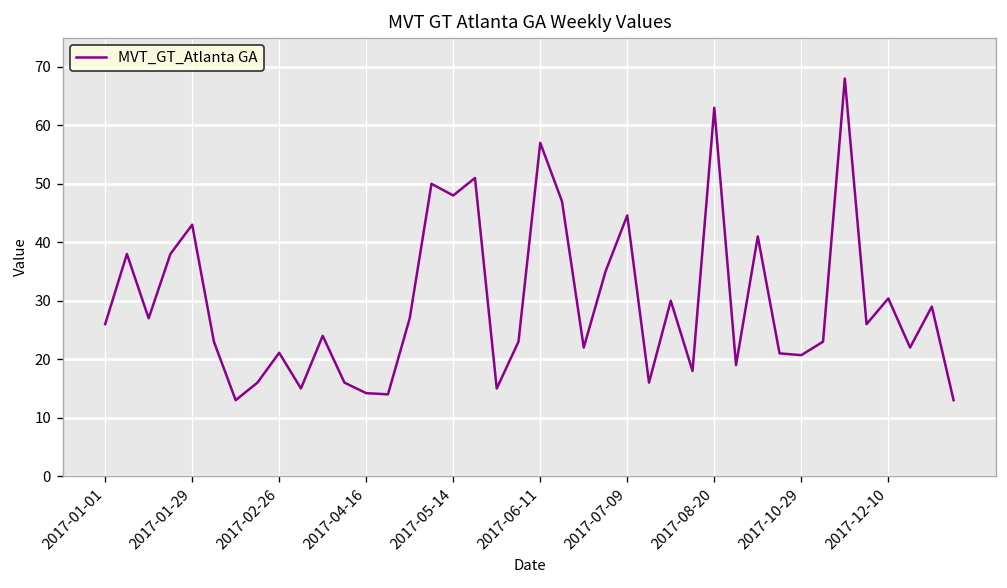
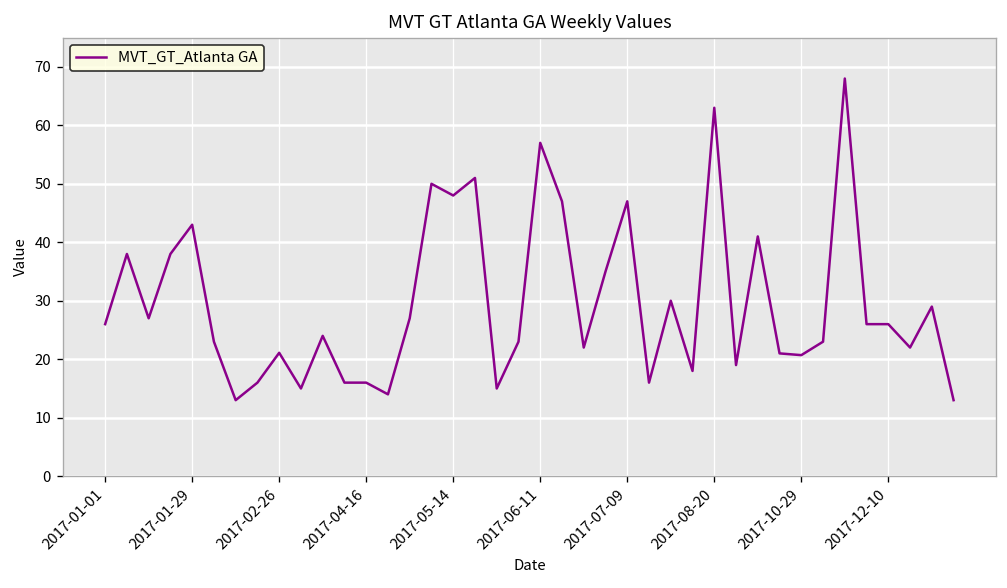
  {
    "2017-01-01": 26,
    "2017-01-29": 43,
    "2017-02-26": 21,
-   "2017-04-16": 14,
+   "2017-04-16": 16,
    "2017-05-14": 48,
    "2017-06-11": 57,
-   "2017-07-09": 45,
+   "2017-07-09": 47,
    "2017-08-20": 63,
    "2017-10-29": 21,
-   "2017-12-10": 30
+   "2017-12-10": 26
  }
